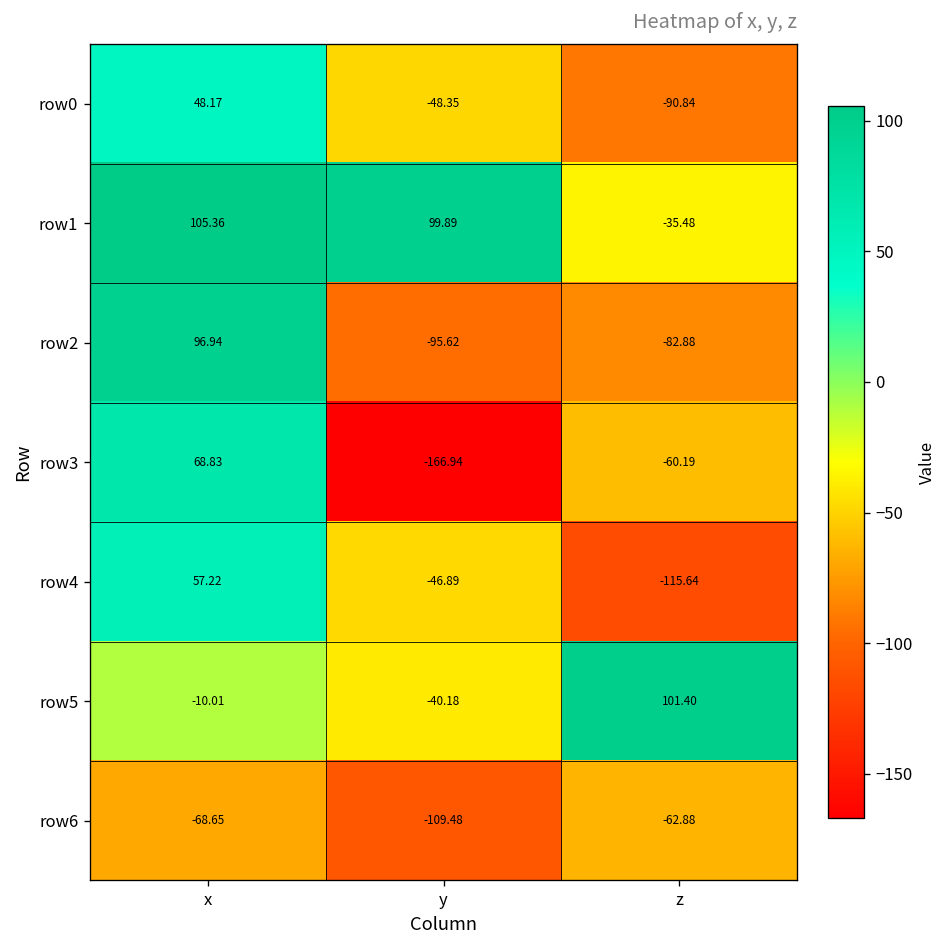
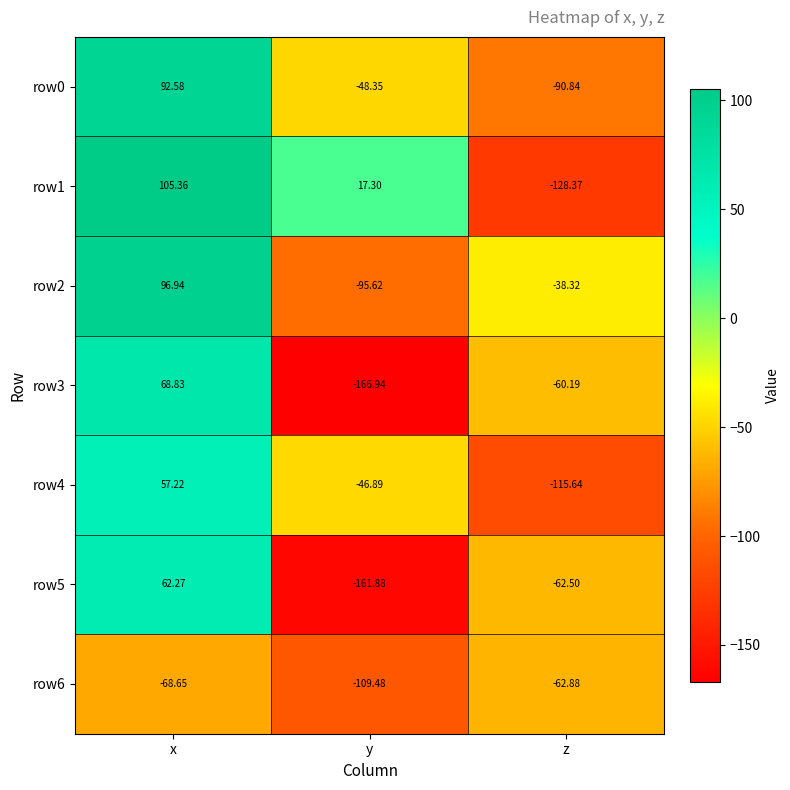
  {
    "row0": {
-     "x": 48.17,
+     "x": 92.58,
      "y": -48.35,
      "z": -90.84
    },
    "row1": {
      "x": 105.36,
-     "y": 99.89,
-     "z": -35.48
+     "y": 17.30,
+     "z": -128.37
    },
    "row2": {
      "x": 96.94,
      "y": -95.62,
-     "z": -82.88
+     "z": -38.32
    },
    "row3": {
      "x": 68.83,
      "y": -166.94,
      "z": -60.19
    },
    "row4": {
      "x": 57.22,
      "y": -46.89,
      "z": -115.64
    },
    "row5": {
-     "x": -10.01,
-     "y": -40.18,
-     "z": 101.40
+     "x": 62.27,
+     "y": -161.88,
+     "z": -62.50
    },
    "row6": {
      "x": -68.65,
      "y": -109.48,
      "z": -62.88
    }
  }
